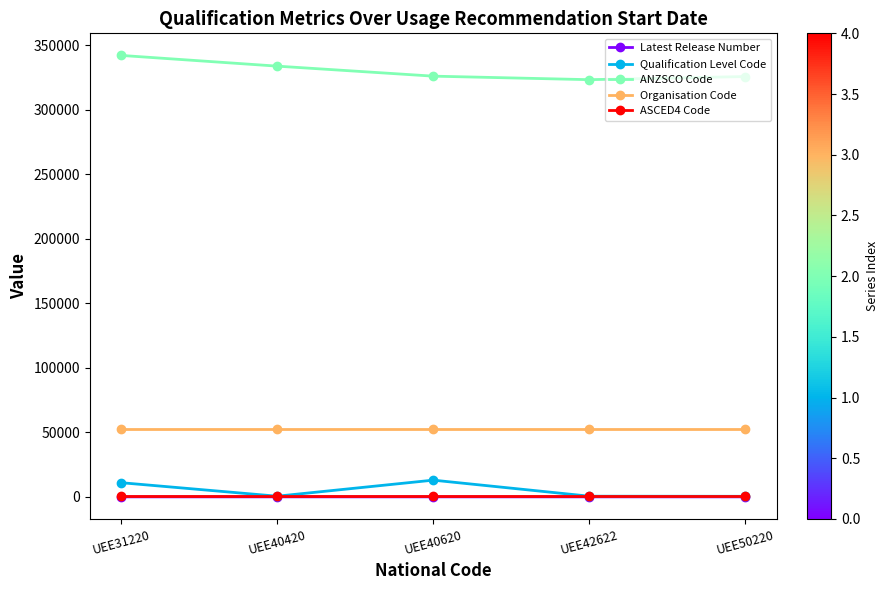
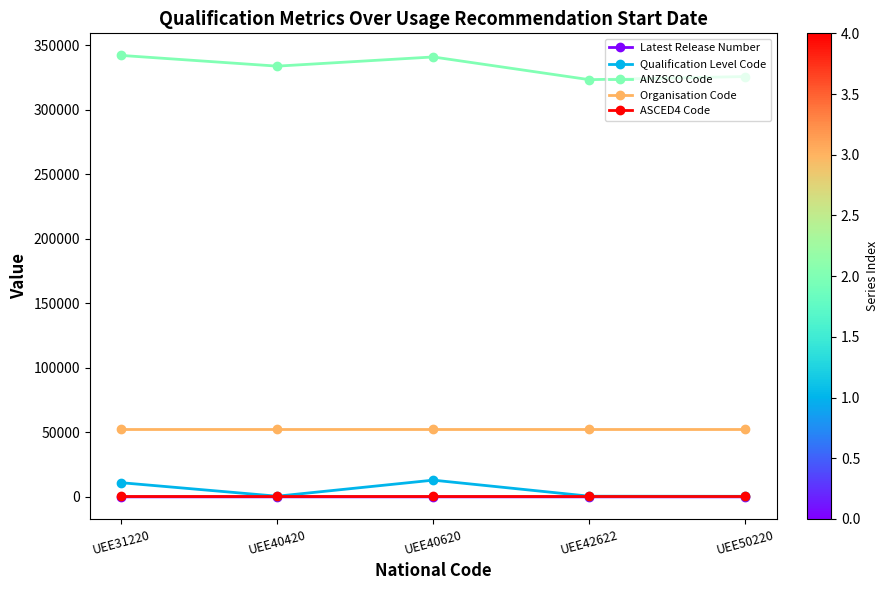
  {
    "Qualification Level Code": {
      "UEE31220": 11000,
      "UEE40620": 13000
    },
    "ANZSCO Code": {
      "UEE31220": 342000,
      "UEE40420": 334000,
-     "UEE40620": 326000,
+     "UEE40620": 341000,
      "UEE42622": 323000
    },
    "Organisation Code": {
      "UEE31220": 53000,
      "UEE40420": 53000,
      "UEE40620": 53000,
      "UEE42622": 53000,
      "UEE50220": 53000
    }
  }
